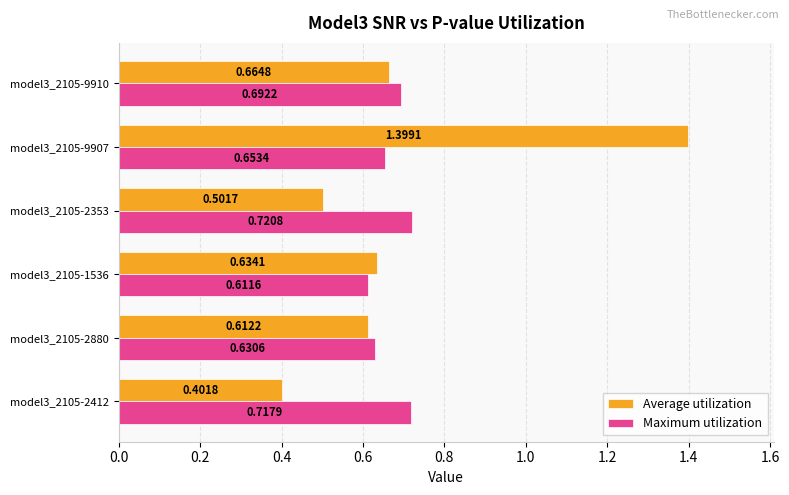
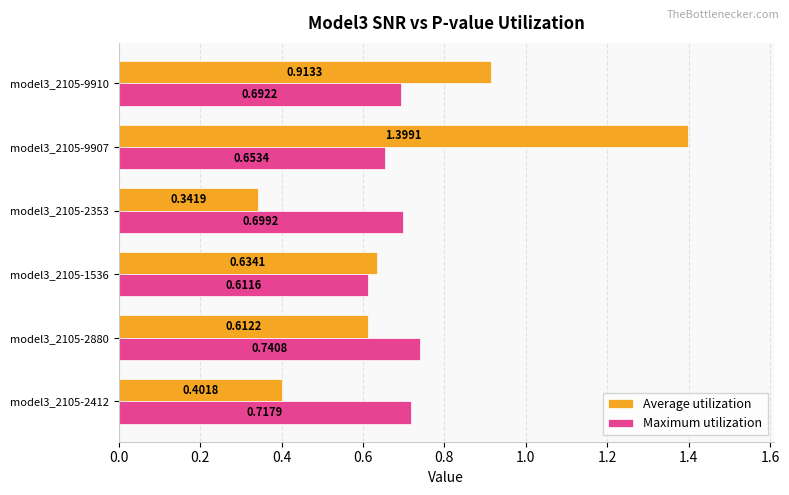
  {
    "Average utilization": {
-     "model3_2105-9910": 0.6648,
+     "model3_2105-9910": 0.9133,
      "model3_2105-9907": 1.3991,
-     "model3_2105-2353": 0.5017,
+     "model3_2105-2353": 0.3419,
      "model3_2105-1536": 0.6341,
      "model3_2105-2880": 0.6122,
      "model3_2105-2412": 0.4018
    },
    "Maximum utilization": {
      "model3_2105-9910": 0.6922,
      "model3_2105-9907": 0.6534,
-     "model3_2105-2353": 0.7208,
+     "model3_2105-2353": 0.6992,
      "model3_2105-1536": 0.6116,
-     "model3_2105-2880": 0.6306,
+     "model3_2105-2880": 0.7408,
      "model3_2105-2412": 0.7179
    }
  }
